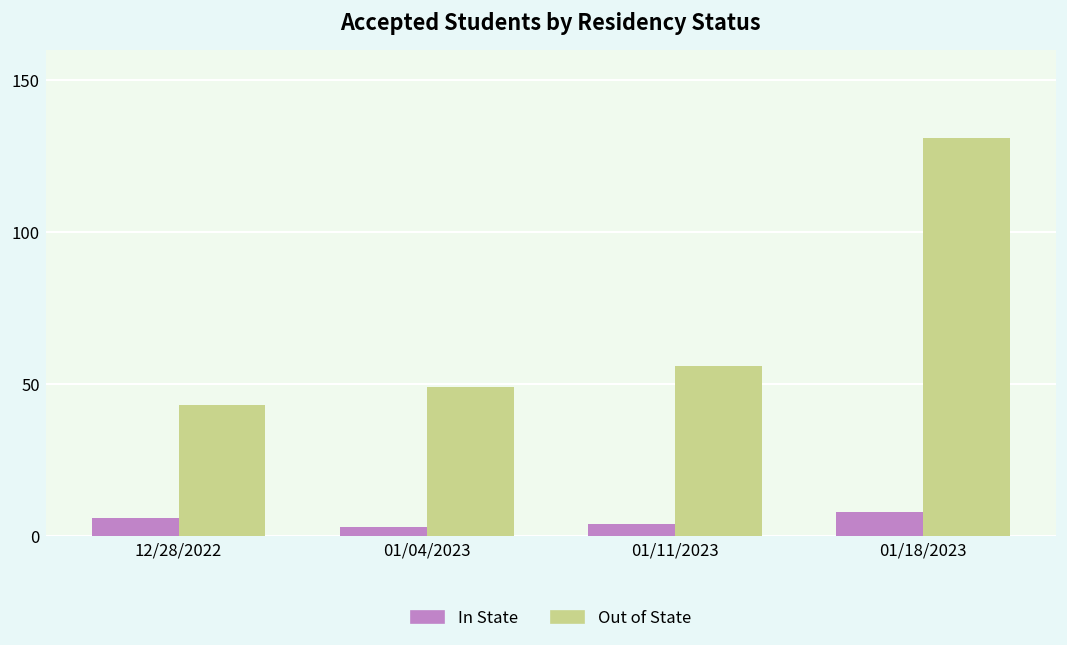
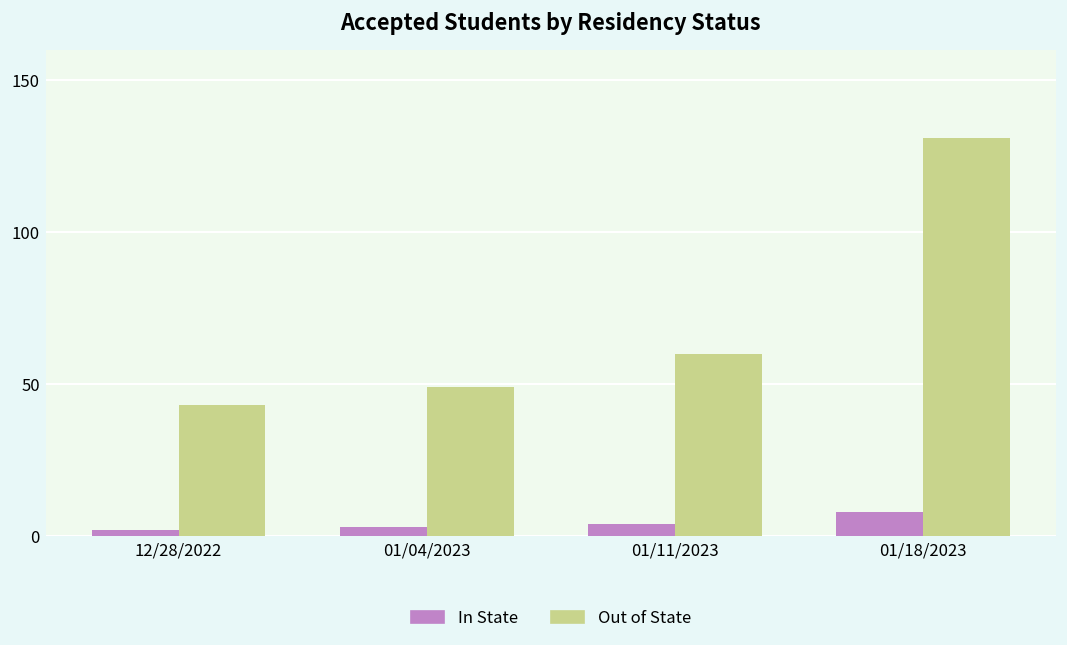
  {
    "In State": {
-     "12/28/2022": 6,
+     "12/28/2022": 2,
      "01/04/2023": 3,
      "01/11/2023": 4,
      "01/18/2023": 8
    },
    "Out of State": {
      "12/28/2022": 43,
      "01/04/2023": 49,
-     "01/11/2023": 56,
+     "01/11/2023": 60,
      "01/18/2023": 131
    }
  }
